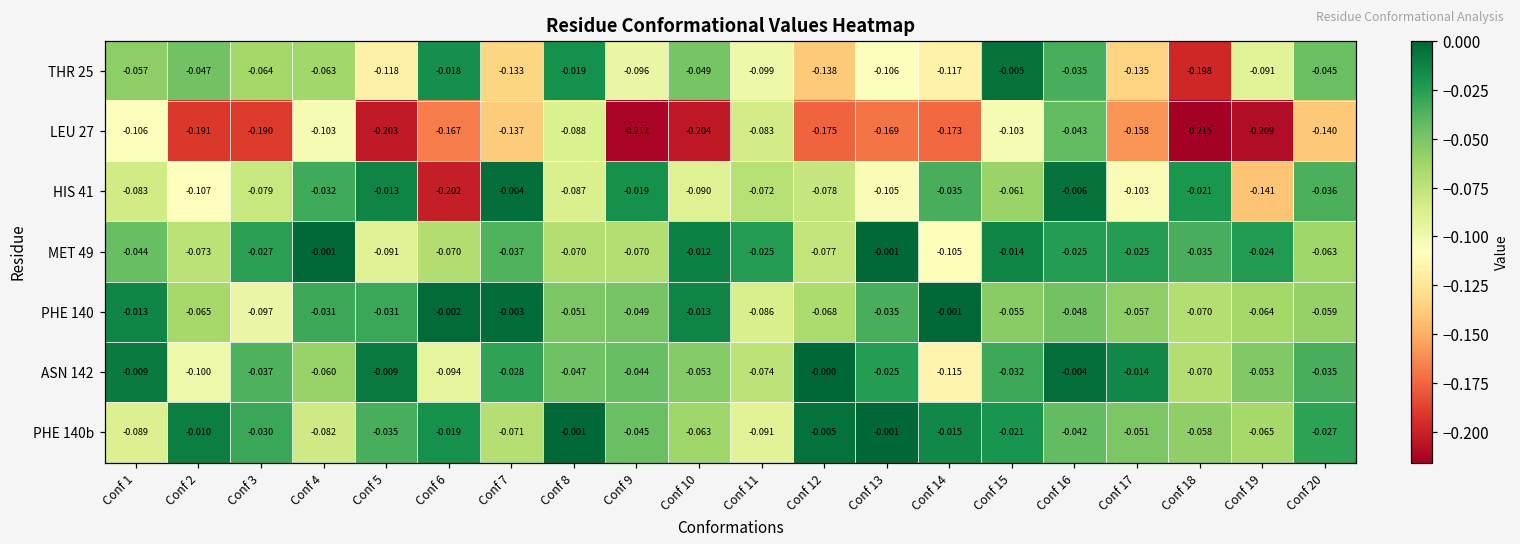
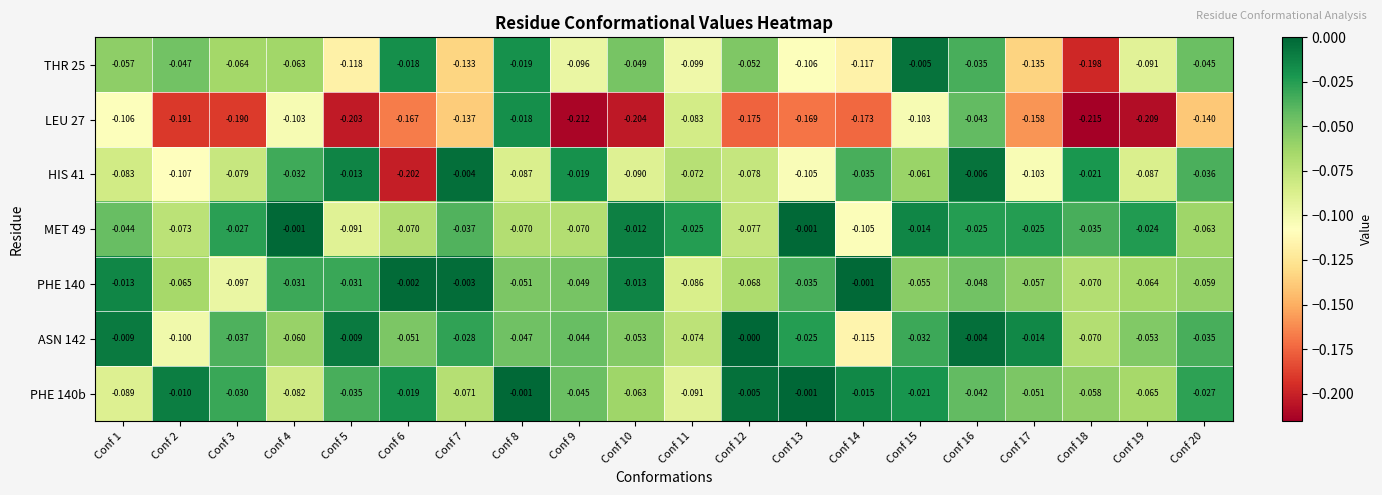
  {
    "THR 25": {
      "Conf 1": -0.057,
      "Conf 2": -0.047,
      "Conf 3": -0.064,
      "Conf 4": -0.063,
      "Conf 5": -0.118,
      "Conf 6": -0.018,
      "Conf 7": -0.133,
      "Conf 8": -0.019,
      "Conf 9": -0.096,
      "Conf 10": -0.049,
      "Conf 11": -0.099,
-     "Conf 12": -0.138,
+     "Conf 12": -0.052,
      "Conf 13": -0.106,
      "Conf 14": -0.117,
      "Conf 15": -0.005,
      "Conf 16": -0.035,
      "Conf 17": -0.135,
      "Conf 18": -0.198,
      "Conf 19": -0.091,
      "Conf 20": -0.045
    },
    "LEU 27": {
      "Conf 1": -0.106,
      "Conf 2": -0.191,
      "Conf 3": -0.190,
      "Conf 4": -0.103,
      "Conf 5": -0.203,
      "Conf 6": -0.167,
      "Conf 7": -0.137,
-     "Conf 8": -0.088,
+     "Conf 8": -0.018,
      "Conf 9": -0.212,
      "Conf 10": -0.204,
      "Conf 11": -0.083,
      "Conf 12": -0.175,
      "Conf 13": -0.169,
      "Conf 14": -0.173,
      "Conf 15": -0.103,
      "Conf 16": -0.043,
      "Conf 17": -0.158,
      "Conf 18": -0.215,
      "Conf 19": -0.209,
      "Conf 20": -0.140
    },
    "HIS 41": {
      "Conf 1": -0.083,
      "Conf 2": -0.107,
      "Conf 3": -0.079,
      "Conf 4": -0.032,
      "Conf 5": -0.013,
      "Conf 6": -0.202,
      "Conf 7": -0.004,
      "Conf 8": -0.087,
      "Conf 9": -0.019,
      "Conf 10": -0.090,
      "Conf 11": -0.072,
      "Conf 12": -0.078,
      "Conf 13": -0.105,
      "Conf 14": -0.035,
      "Conf 15": -0.061,
      "Conf 16": -0.006,
      "Conf 17": -0.103,
      "Conf 18": -0.021,
-     "Conf 19": -0.141,
+     "Conf 19": -0.087,
      "Conf 20": -0.036
    },
    "MET 49": {
      "Conf 1": -0.044,
      "Conf 2": -0.073,
      "Conf 3": -0.027,
      "Conf 4": -0.001,
      "Conf 5": -0.091,
      "Conf 6": -0.070,
      "Conf 7": -0.037,
      "Conf 8": -0.070,
      "Conf 9": -0.070,
      "Conf 10": -0.012,
      "Conf 11": -0.025,
      "Conf 12": -0.077,
      "Conf 13": -0.001,
      "Conf 14": -0.105,
      "Conf 15": -0.014,
      "Conf 16": -0.025,
      "Conf 17": -0.025,
      "Conf 18": -0.035,
      "Conf 19": -0.024,
      "Conf 20": -0.063
    },
    "PHE 140": {
      "Conf 1": -0.013,
      "Conf 2": -0.065,
      "Conf 3": -0.097,
      "Conf 4": -0.031,
      "Conf 5": -0.031,
      "Conf 6": -0.002,
      "Conf 7": -0.003,
      "Conf 8": -0.051,
      "Conf 9": -0.049,
      "Conf 10": -0.013,
      "Conf 11": -0.086,
      "Conf 12": -0.068,
      "Conf 13": -0.035,
      "Conf 14": -0.001,
      "Conf 15": -0.055,
      "Conf 16": -0.048,
      "Conf 17": -0.057,
      "Conf 18": -0.070,
      "Conf 19": -0.064,
      "Conf 20": -0.059
    },
    "ASN 142": {
      "Conf 1": -0.009,
      "Conf 2": -0.100,
      "Conf 3": -0.037,
      "Conf 4": -0.060,
      "Conf 5": -0.009,
-     "Conf 6": -0.094,
+     "Conf 6": -0.051,
      "Conf 7": -0.028,
      "Conf 8": -0.047,
      "Conf 9": -0.044,
      "Conf 10": -0.053,
      "Conf 11": -0.074,
      "Conf 12": -0.000,
      "Conf 13": -0.025,
      "Conf 14": -0.115,
      "Conf 15": -0.032,
      "Conf 16": -0.004,
      "Conf 17": -0.014,
      "Conf 18": -0.070,
      "Conf 19": -0.053,
      "Conf 20": -0.035
    },
    "PHE 140b": {
      "Conf 1": -0.089,
      "Conf 2": -0.010,
      "Conf 3": -0.030,
      "Conf 4": -0.082,
      "Conf 5": -0.035,
      "Conf 6": -0.019,
      "Conf 7": -0.071,
      "Conf 8": -0.001,
      "Conf 9": -0.045,
      "Conf 10": -0.063,
      "Conf 11": -0.091,
      "Conf 12": -0.005,
      "Conf 13": -0.001,
      "Conf 14": -0.015,
      "Conf 15": -0.021,
      "Conf 16": -0.042,
      "Conf 17": -0.051,
      "Conf 18": -0.058,
      "Conf 19": -0.065,
      "Conf 20": -0.027
    }
  }
